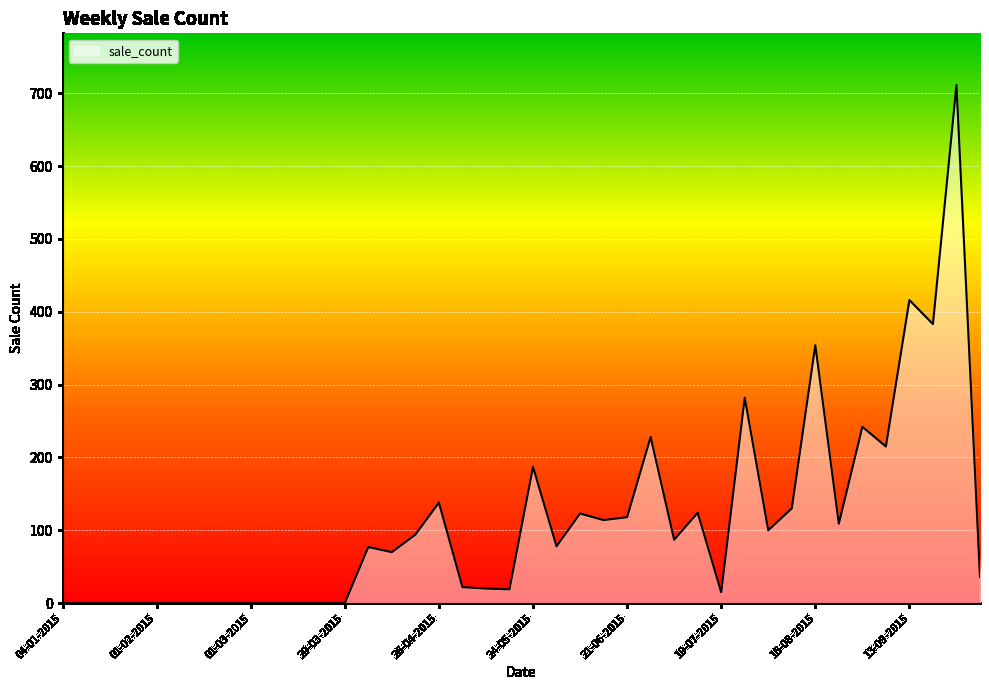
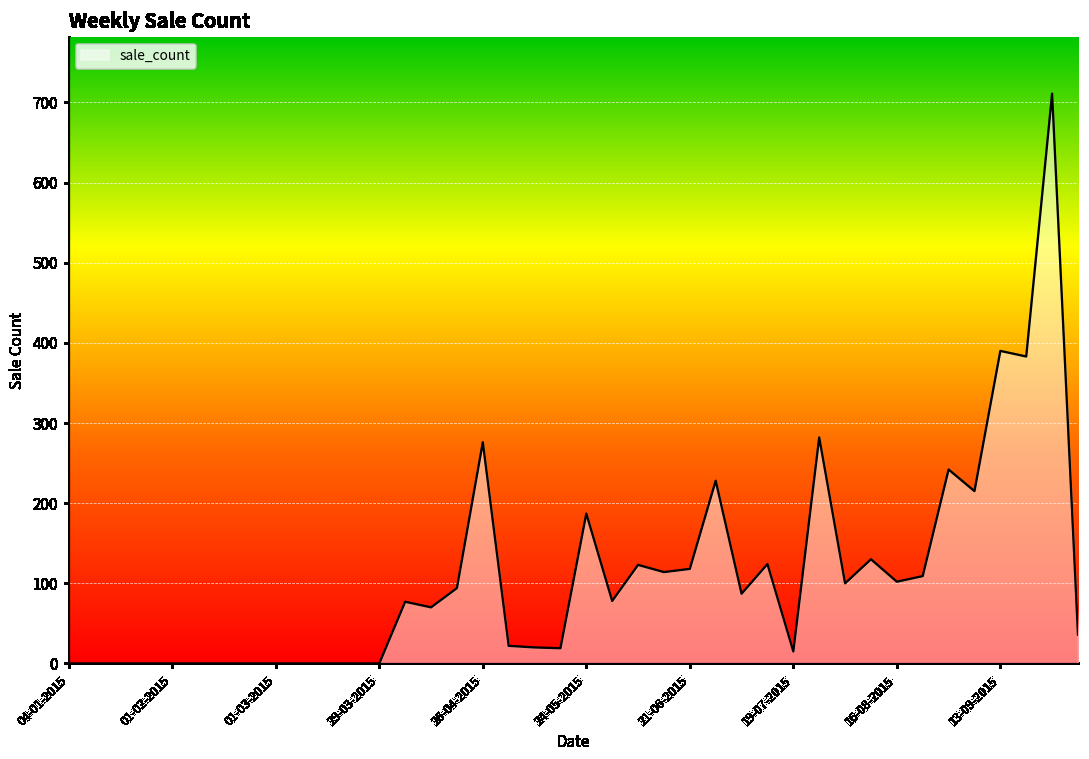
  {
    "04-01-2015": 0,
    "01-02-2015": 0,
    "01-03-2015": 0,
    "29-03-2015": 0,
-   "26-04-2015": 140,
+   "26-04-2015": 280,
    "24-05-2015": 190,
    "21-06-2015": 120,
    "19-07-2015": 20,
-   "16-08-2015": 350,
-   "13-09-2015": 420
+   "16-08-2015": 100,
+   "13-09-2015": 390
  }
